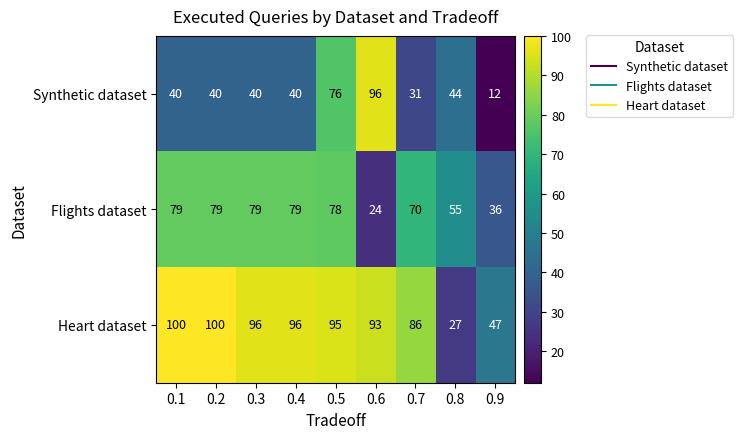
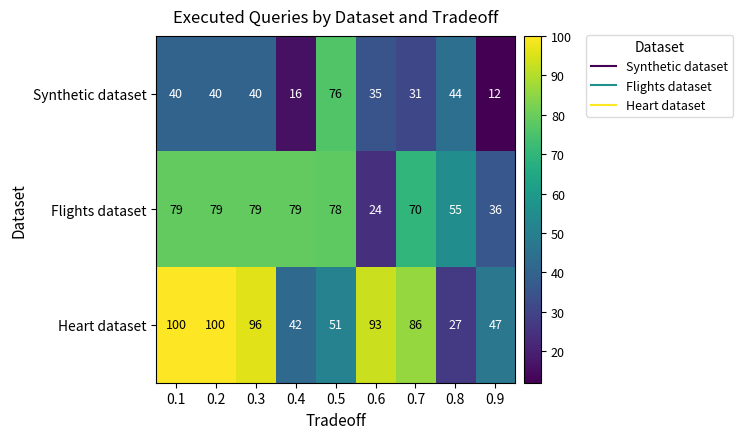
  {
    "Synthetic dataset": {
      "0.1": 40,
      "0.2": 40,
      "0.3": 40,
-     "0.4": 40,
+     "0.4": 16,
      "0.5": 76,
-     "0.6": 96,
+     "0.6": 35,
      "0.7": 31,
      "0.8": 44,
      "0.9": 12
    },
    "Flights dataset": {
      "0.1": 79,
      "0.2": 79,
      "0.3": 79,
      "0.4": 79,
      "0.5": 78,
      "0.6": 24,
      "0.7": 70,
      "0.8": 55,
      "0.9": 36
    },
    "Heart dataset": {
      "0.1": 100,
      "0.2": 100,
      "0.3": 96,
-     "0.4": 96,
-     "0.5": 95,
+     "0.4": 42,
+     "0.5": 51,
      "0.6": 93,
      "0.7": 86,
      "0.8": 27,
      "0.9": 47
    }
  }
